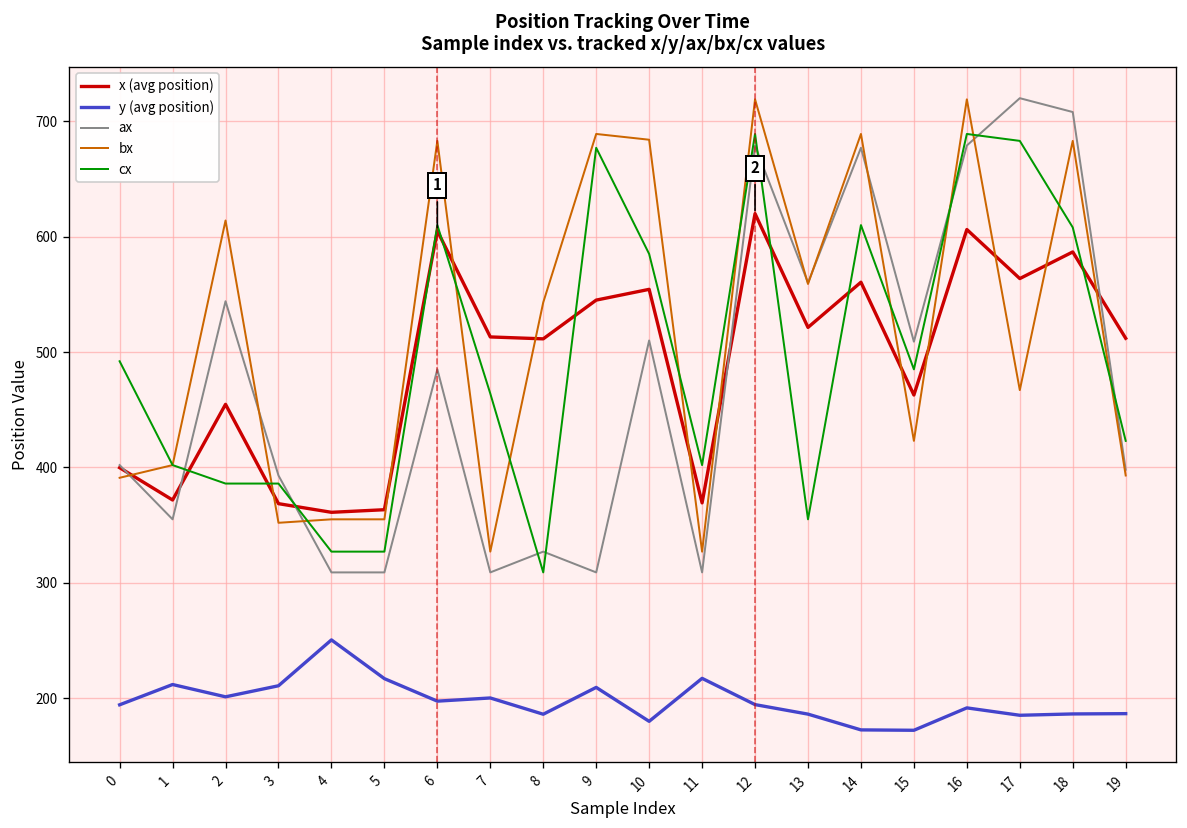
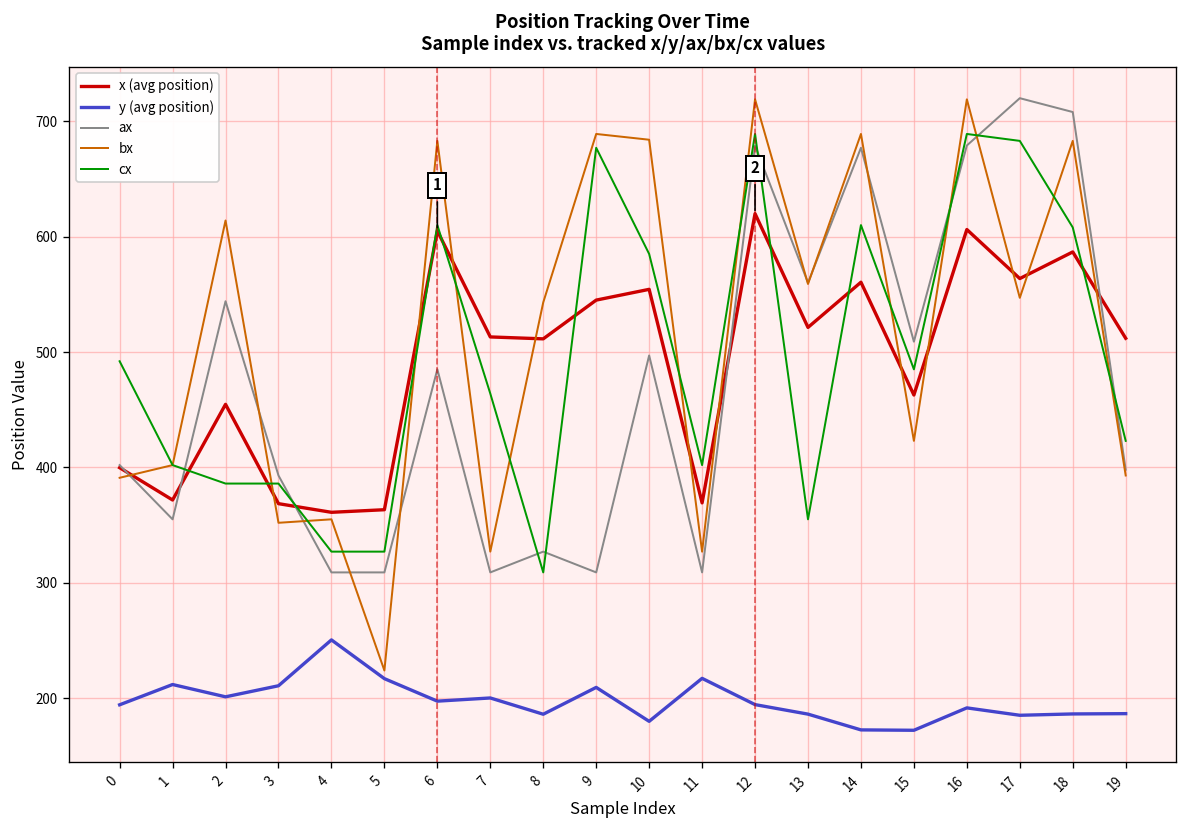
  {
    "x (avg position)": {
      "1": 370,
      "2": 450,
      "3": 370,
      "4": 360,
      "5": 360,
      "6": 610,
      "7": 510,
      "8": 510,
      "9": 550,
      "10": 550,
      "11": 370,
      "13": 520,
      "14": 560,
      "15": 460,
      "16": 610,
      "17": 560,
      "18": 590,
      "19": 510
    },
    "y (avg position)": {
      "0": 190,
      "1": 210,
      "2": 200,
      "3": 210,
      "4": 250,
      "5": 220,
      "6": 200,
      "7": 200,
      "8": 190,
      "9": 210,
      "10": 180,
      "11": 220,
      "12": 190,
      "13": 190,
      "14": 170,
      "15": 170,
      "16": 190,
      "17": 190,
      "18": 190,
      "19": 190
    },
    "ax": {
      "1": 360,
      "2": 540,
      "3": 390,
      "4": 310,
      "5": 310,
      "6": 490,
      "7": 310,
      "8": 330,
      "9": 310,
-     "10": 510,
+     "10": 500,
      "11": 310,
      "12": 680,
      "14": 680,
      "15": 510,
      "16": 680,
      "17": 720,
      "18": 710,
      "19": 400
    },
    "bx": {
      "0": 390,
      "2": 610,
      "3": 350,
      "4": 360,
-     "5": 360,
+     "5": 220,
      "6": 680,
      "7": 330,
      "8": 540,
      "9": 690,
      "10": 680,
      "11": 330,
      "12": 720,
      "14": 690,
      "15": 420,
      "16": 720,
-     "17": 470,
+     "17": 550,
      "18": 680,
      "19": 390
    },
    "cx": {
      "0": 490,
      "2": 390,
      "3": 390,
      "4": 330,
      "5": 330,
      "7": 460,
      "8": 310,
      "9": 680,
      "10": 590,
      "11": 400,
      "12": 690,
      "13": 360,
      "14": 610,
      "15": 490,
      "16": 690,
      "17": 680,
      "18": 610,
      "19": 420
    }
  }
